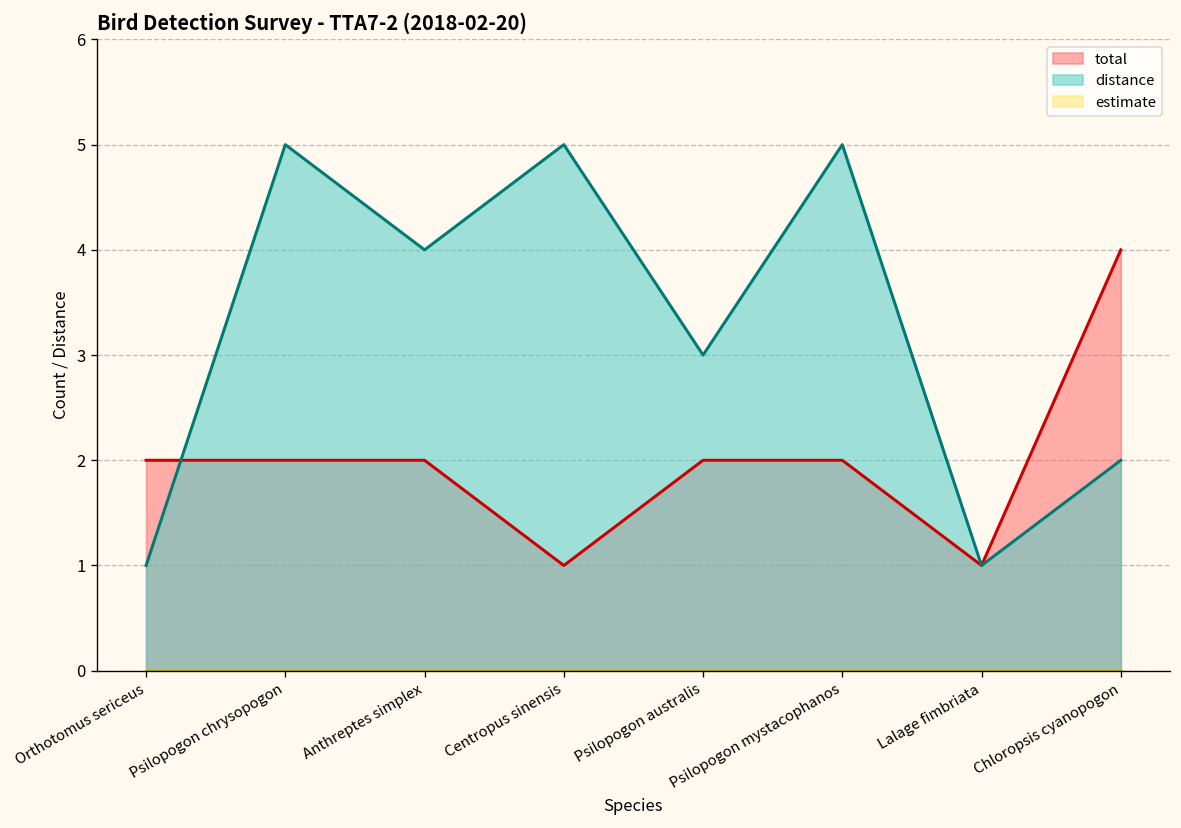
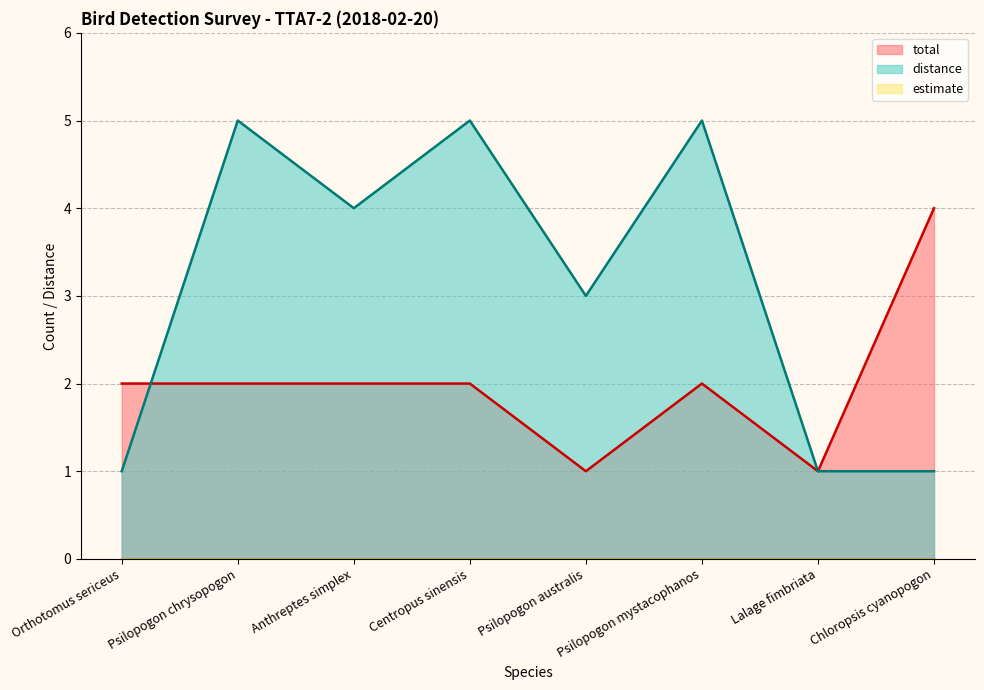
  {
    "total": {
      "Orthotomus sericeus": 2,
      "Psilopogon chrysopogon": 2,
      "Anthreptes simplex": 2,
-     "Centropus sinensis": 1,
-     "Psilopogon australis": 2,
+     "Centropus sinensis": 2,
+     "Psilopogon australis": 1,
      "Psilopogon mystacophanos": 2,
      "Chloropsis cyanopogon": 4
    },
    "distance": {
      "Orthotomus sericeus": 1,
      "Psilopogon chrysopogon": 5,
      "Anthreptes simplex": 4,
      "Centropus sinensis": 5,
      "Psilopogon australis": 3,
      "Psilopogon mystacophanos": 5,
-     "Chloropsis cyanopogon": 2
+     "Chloropsis cyanopogon": 1
    },
    "estimate": {
      "Orthotomus sericeus": 0,
      "Psilopogon chrysopogon": 0,
      "Anthreptes simplex": 0,
      "Centropus sinensis": 0,
      "Psilopogon australis": 0,
      "Psilopogon mystacophanos": 0,
      "Lalage fimbriata": 0,
      "Chloropsis cyanopogon": 0
    }
  }
